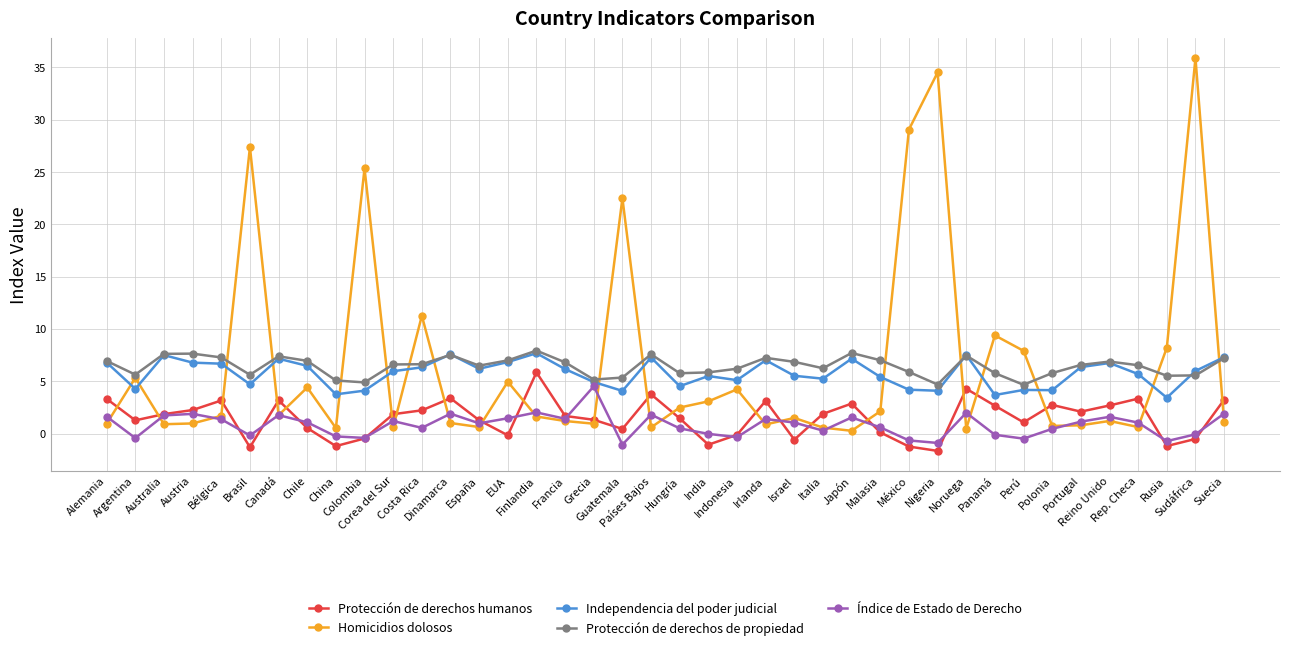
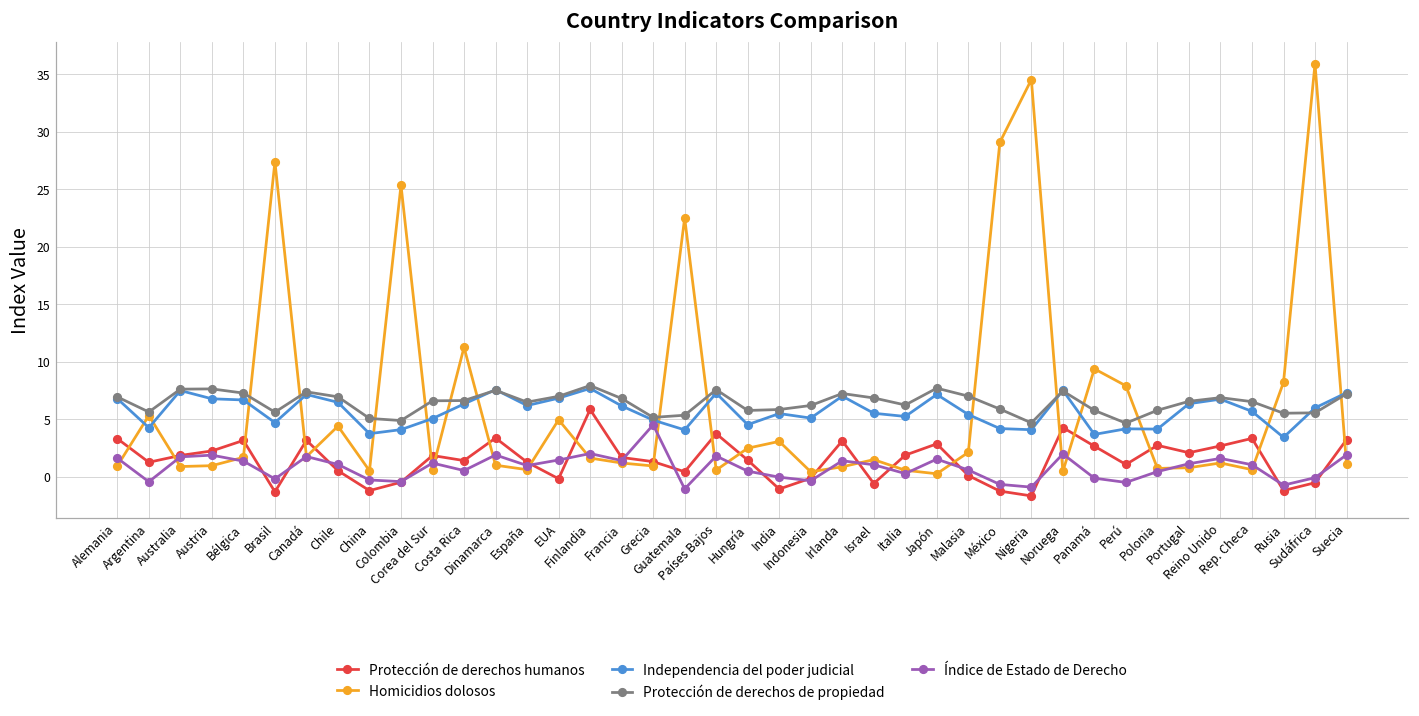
  {
    "Protección de derechos humanos": {
      "Alemania": 3.3,
      "Argentina": 1.3,
      "Austria": 2.2,
      "Bélgica": 3.2,
      "Brasil": -1.3,
      "Canadá": 3.2,
      "Chile": 0.5,
      "China": -1.2,
      "Corea del Sur": 1.9,
-     "Costa Rica": 2.2,
+     "Costa Rica": 1.4,
      "Dinamarca": 3.4,
      "España": 1.3,
      "EUA": -0.2,
      "Finlandia": 5.9,
      "Francia": 1.7,
      "Grecia": 1.3,
      "Guatemala": 0.4,
      "Países Bajos": 3.8,
      "Hungría": 1.5,
      "India": -1.1,
      "Irlanda": 3.1,
      "Israel": -0.6,
      "Italia": 1.9,
      "Japón": 2.9,
      "Malasia": 0.1,
      "México": -1.2,
      "Nigeria": -1.7,
      "Noruega": 4.3,
      "Panamá": 2.7,
      "Perú": 1.1,
      "Polonia": 2.7,
      "Portugal": 2.1,
      "Reino Unido": 2.7,
      "Rep. Checa": 3.3,
      "Rusia": -1.2,
      "Sudáfrica": -0.5,
      "Suecia": 3.2
    },
    "Homicidios dolosos": {
      "Alemania": 0.9,
      "Argentina": 5.3,
      "Australia": 0.9,
      "Austria": 1.0,
      "Bélgica": 1.7,
      "Brasil": 27.4,
      "Chile": 4.4,
      "China": 0.5,
      "Colombia": 25.3,
      "Corea del Sur": 0.6,
      "Costa Rica": 11.3,
      "Dinamarca": 1.0,
      "España": 0.6,
      "EUA": 5.0,
      "Finlandia": 1.6,
      "Grecia": 0.9,
      "Guatemala": 22.5,
      "Países Bajos": 0.6,
      "Hungría": 2.5,
      "India": 3.1,
-     "Indonesia": 4.2,
+     "Indonesia": 0.4,
      "Irlanda": 0.9,
      "Israel": 1.5,
      "Italia": 0.6,
      "Japón": 0.3,
      "Malasia": 2.1,
      "México": 29.1,
      "Nigeria": 34.5,
      "Noruega": 0.5,
      "Panamá": 9.4,
      "Perú": 7.9,
      "Polonia": 0.7,
      "Portugal": 0.8,
      "Reino Unido": 1.2,
      "Rep. Checa": 0.6,
      "Rusia": 8.2,
      "Sudáfrica": 35.9,
      "Suecia": 1.1
    },
    "Independencia del poder judicial": {
      "Argentina": 4.3,
      "Austria": 6.8,
      "Bélgica": 6.7,
      "Brasil": 4.7,
      "Chile": 6.5,
      "China": 3.8,
      "Colombia": 4.1,
-     "Corea del Sur": 6.0,
+     "Corea del Sur": 5.1,
      "Costa Rica": 6.3,
      "España": 6.2,
      "Finlandia": 7.7,
      "Francia": 6.2,
      "Guatemala": 4.1,
      "Países Bajos": 7.3,
      "Hungría": 4.5,
      "India": 5.5,
      "Indonesia": 5.1,
      "Israel": 5.5,
      "Italia": 5.2,
      "Japón": 7.2,
      "Malasia": 5.4,
      "México": 4.2,
      "Nigeria": 4.1,
      "Panamá": 3.7,
      "Perú": 4.2,
      "Polonia": 4.1,
      "Rep. Checa": 5.7,
      "Rusia": 3.4,
      "Sudáfrica": 6.0
    },
    "Protección de derechos de propiedad": {
      "Argentina": 5.6,
      "Austria": 7.6,
      "Bélgica": 7.3,
      "Brasil": 5.6,
      "Chile": 7.0,
      "China": 5.1,
      "Colombia": 4.9,
      "Corea del Sur": 6.6,
      "Costa Rica": 6.6,
      "España": 6.5,
      "Finlandia": 7.9,
      "Francia": 6.8,
      "Guatemala": 5.4,
      "Países Bajos": 7.6,
      "Hungría": 5.8,
      "India": 5.8,
      "Indonesia": 6.2,
      "Israel": 6.9,
      "Italia": 6.2,
      "Japón": 7.7,
      "Malasia": 7.0,
      "México": 5.9,
      "Nigeria": 4.7,
      "Panamá": 5.8,
      "Perú": 4.7,
      "Polonia": 5.8,
      "Rep. Checa": 6.5,
      "Rusia": 5.5,
      "Sudáfrica": 5.6
    },
    "Índice de Estado de Derecho": {
      "Alemania": 1.6,
      "Argentina": -0.4,
      "Austria": 1.9,
      "Bélgica": 1.4,
      "Brasil": -0.2,
      "Chile": 1.1,
      "China": -0.3,
      "Corea del Sur": 1.2,
      "Costa Rica": 0.5,
      "Dinamarca": 1.9,
      "España": 1.0,
      "EUA": 1.5,
      "Finlandia": 2.0,
      "Grecia": 4.5,
      "Guatemala": -1.1,
      "Países Bajos": 1.8,
      "Hungría": 0.5,
      "India": 0.0,
      "Irlanda": 1.4,
      "Israel": 1.0,
      "Italia": 0.3,
      "Japón": 1.5,
      "Malasia": 0.6,
      "México": -0.7,
      "Nigeria": -0.9,
      "Noruega": 2.0,
      "Panamá": -0.1,
      "Perú": -0.5,
      "Polonia": 0.5,
      "Portugal": 1.1,
      "Reino Unido": 1.6,
      "Rep. Checa": 1.0,
      "Rusia": -0.7,
      "Sudáfrica": -0.1,
      "Suecia": 1.9
    }
  }
